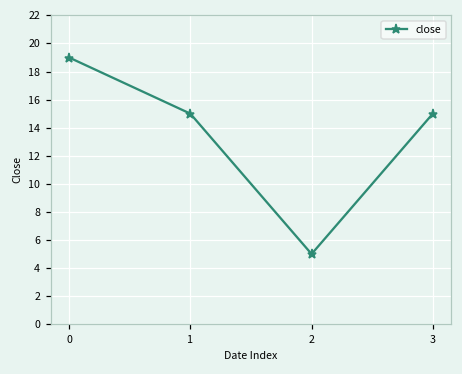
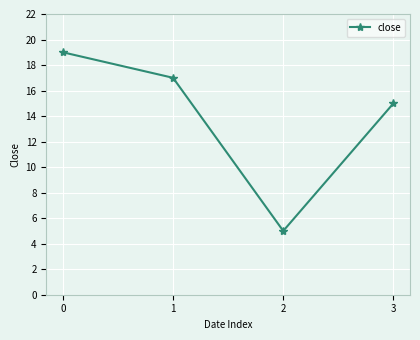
  {
    "0": 19,
-   "1": 15,
+   "1": 17,
    "2": 5,
    "3": 15
  }
